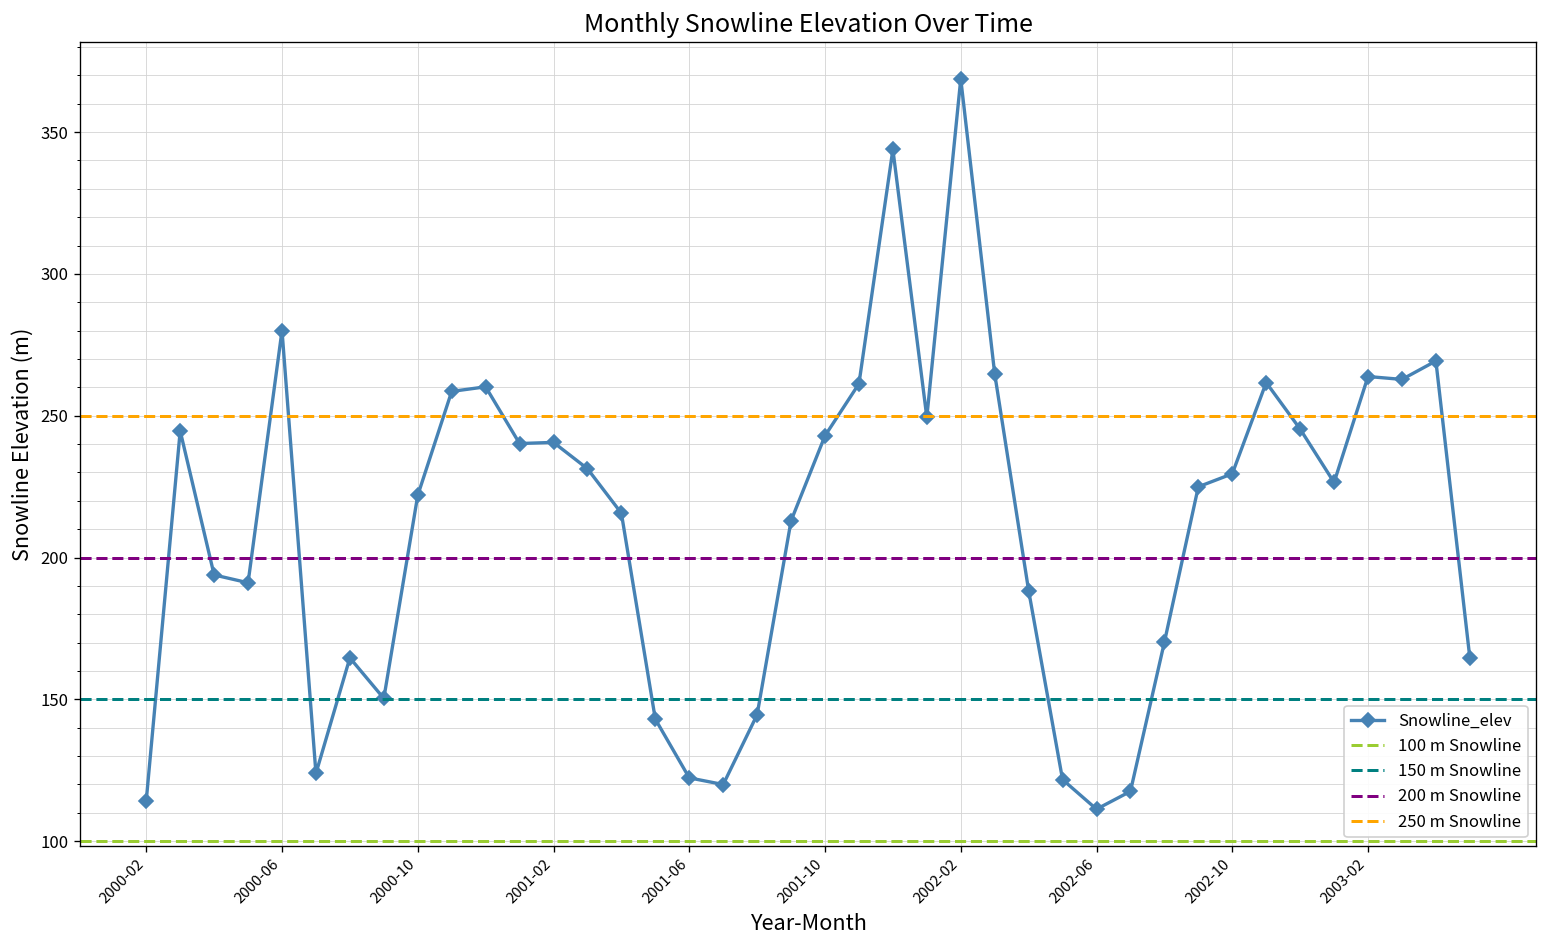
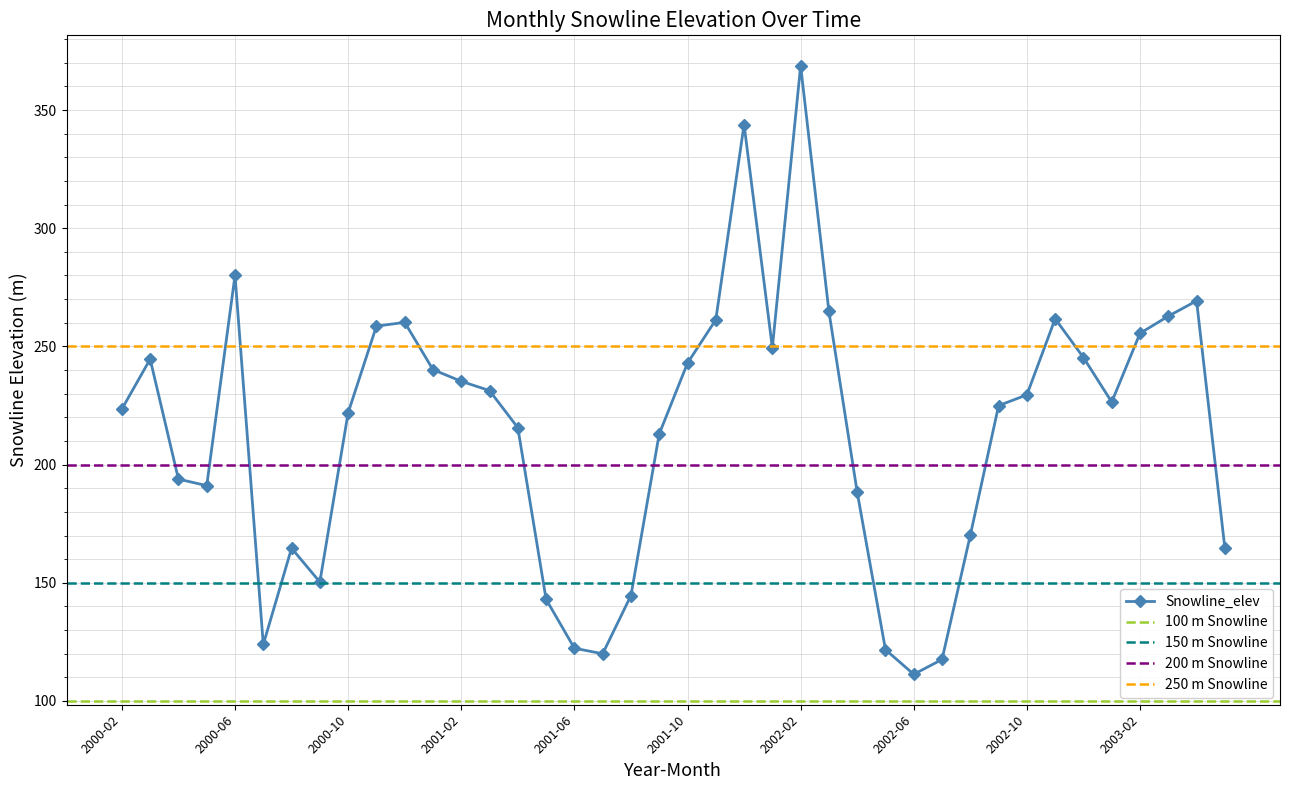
  {
-   "2000-02": 114,
+   "2000-02": 224,
    "2000-06": 280,
    "2000-10": 222,
-   "2001-02": 241,
+   "2001-02": 235,
    "2001-06": 122,
    "2001-10": 243,
    "2002-02": 369,
    "2002-06": 111,
    "2002-10": 230,
-   "2003-02": 264
+   "2003-02": 256
  }
